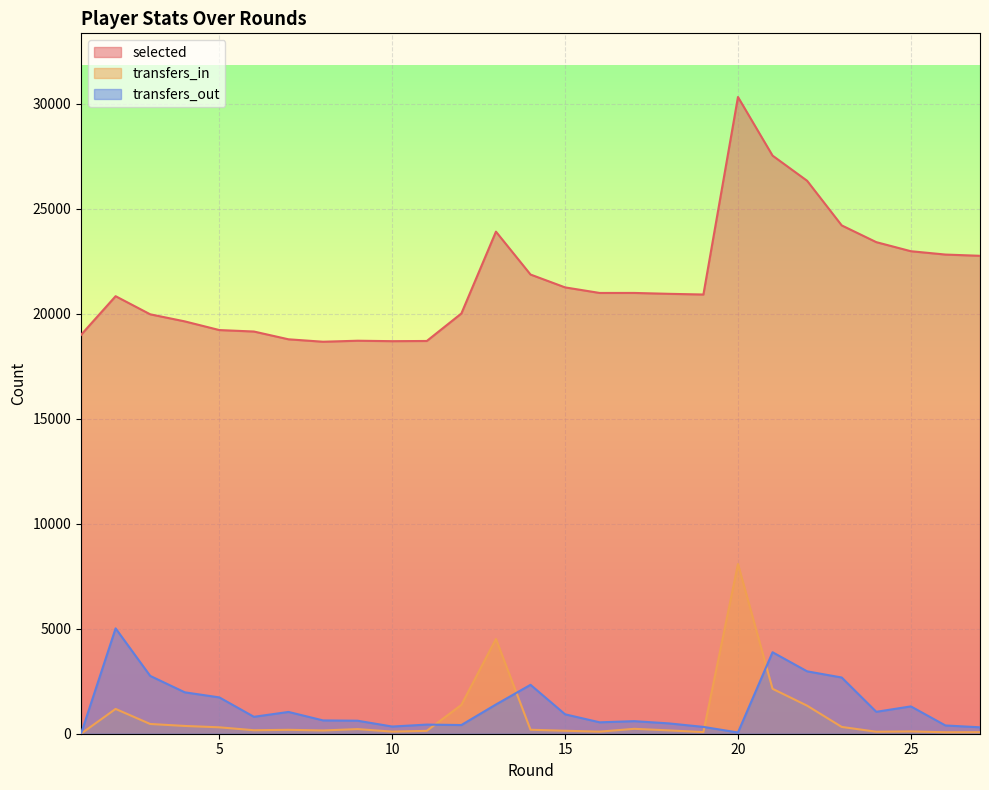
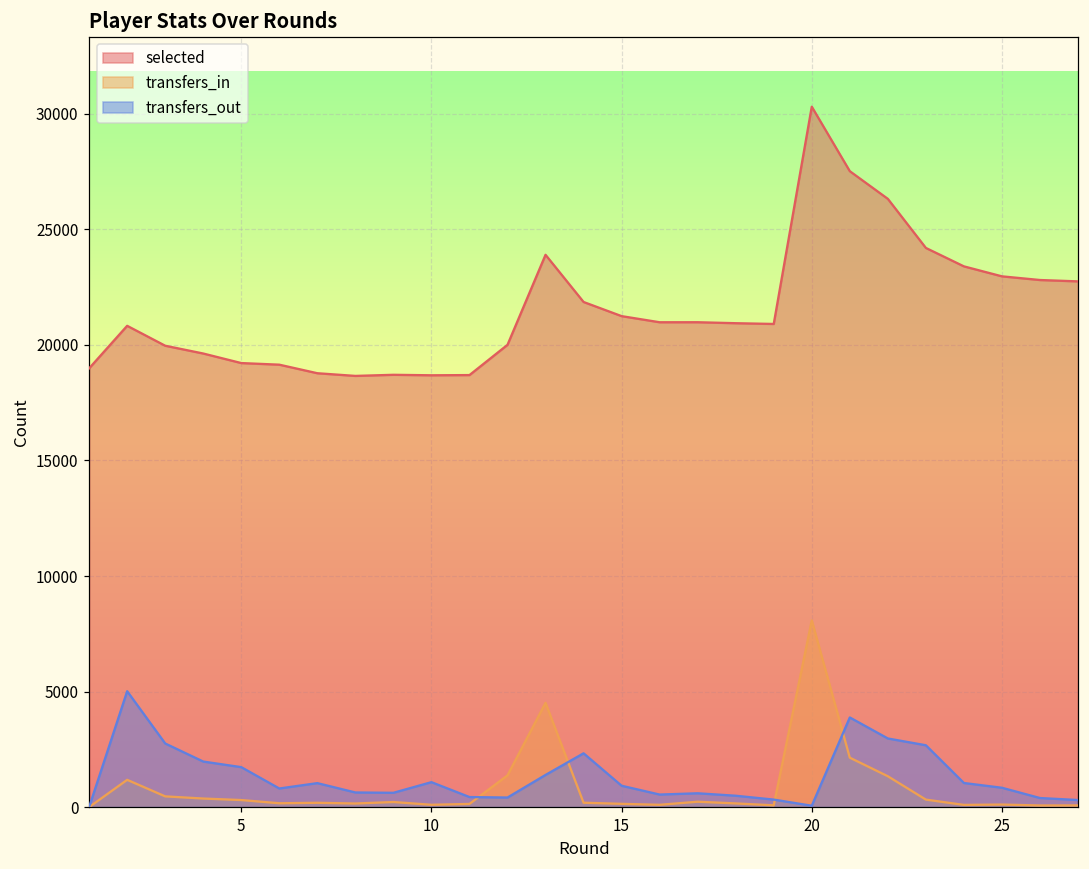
  {
    "transfers_out": {
      "5": 1700,
-     "10": 300,
+     "10": 1100,
      "15": 900,
      "20": 100,
-     "25": 1300
+     "25": 800
    }
  }
